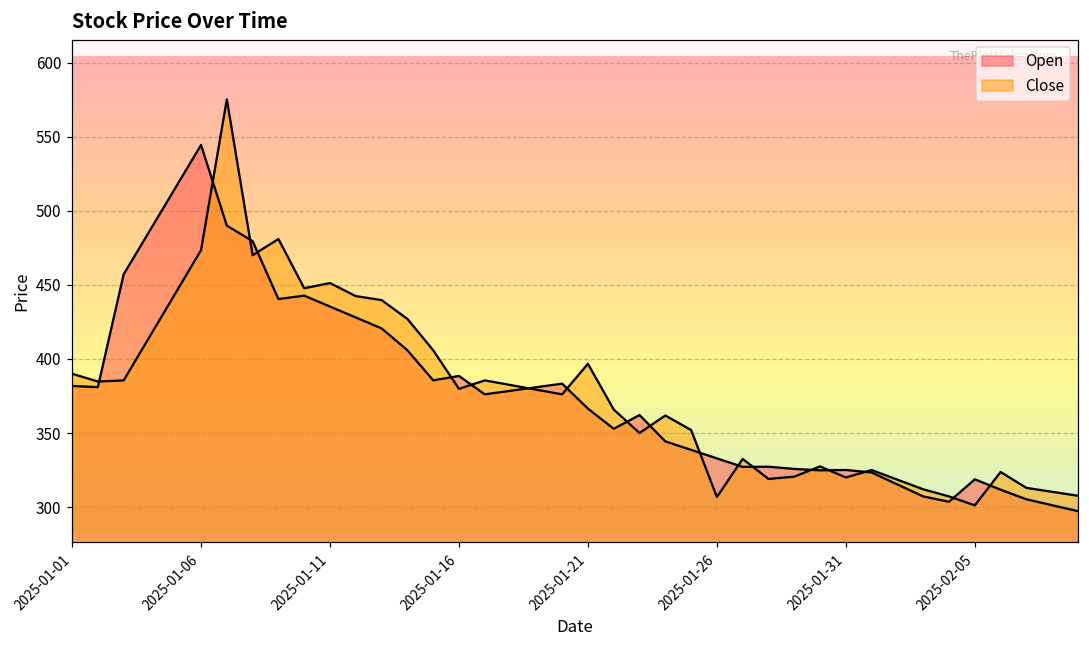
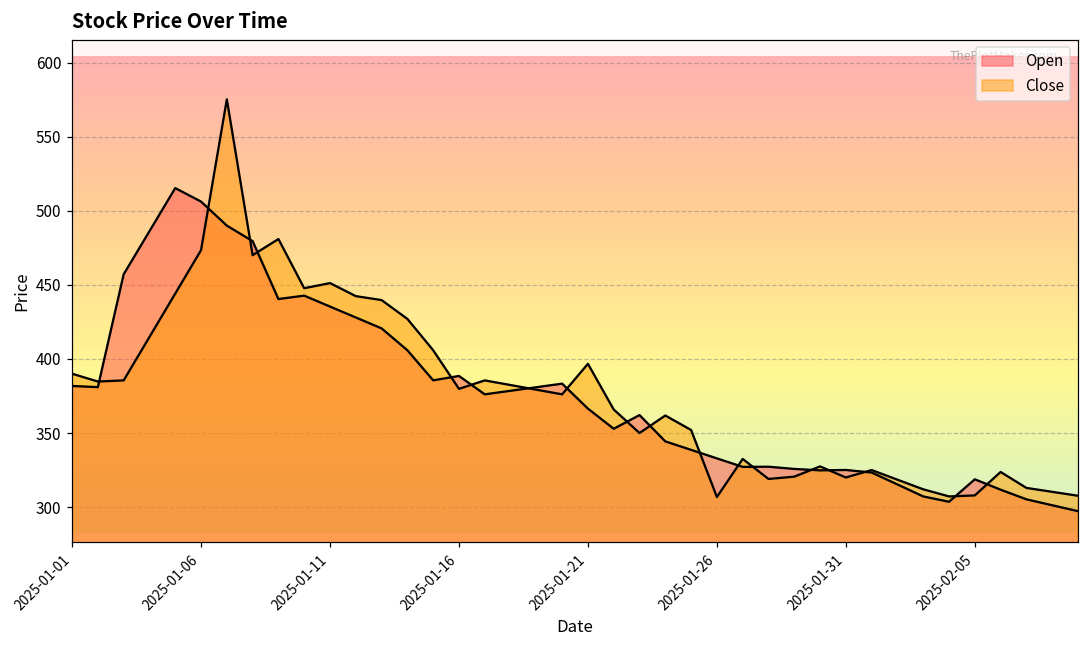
  {
    "Open": {
      "2025-01-01": 382,
-     "2025-01-06": 544,
+     "2025-01-06": 506,
      "2025-01-11": 435,
      "2025-01-16": 389,
      "2025-01-21": 366,
      "2025-01-26": 333,
      "2025-01-31": 325,
      "2025-02-05": 319
    },
    "Close": {
      "2025-01-01": 390,
      "2025-01-06": 473,
      "2025-01-11": 451,
      "2025-01-16": 380,
      "2025-01-21": 397,
      "2025-01-26": 307,
      "2025-01-31": 320,
-     "2025-02-05": 301
+     "2025-02-05": 308
    }
  }
